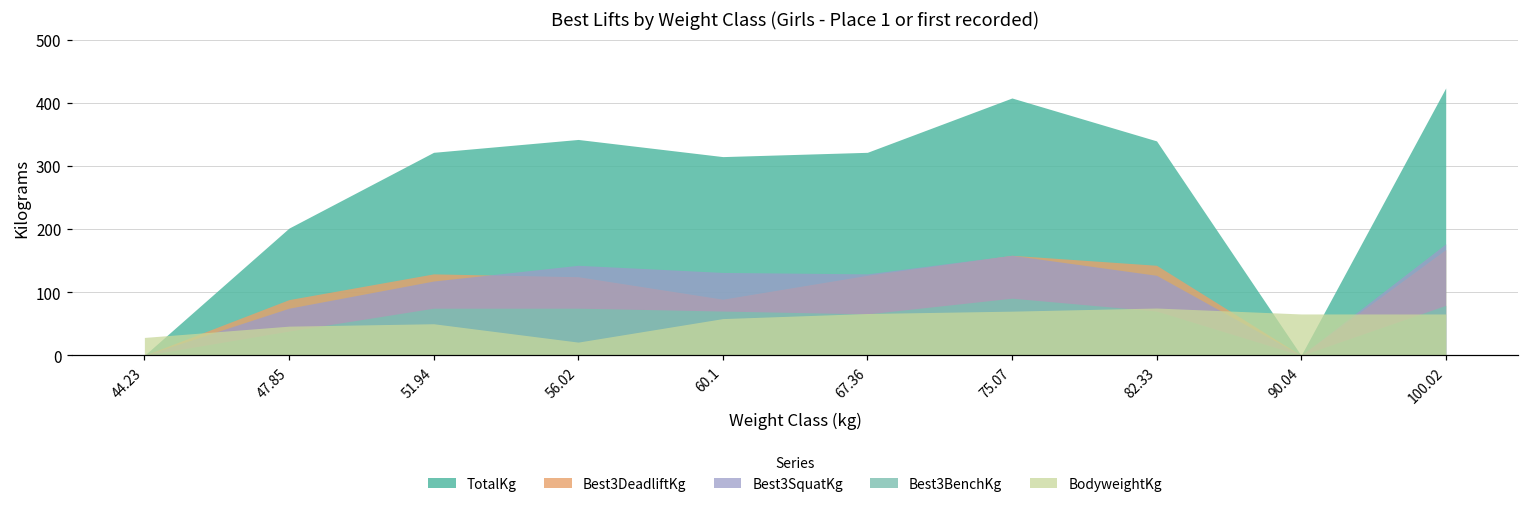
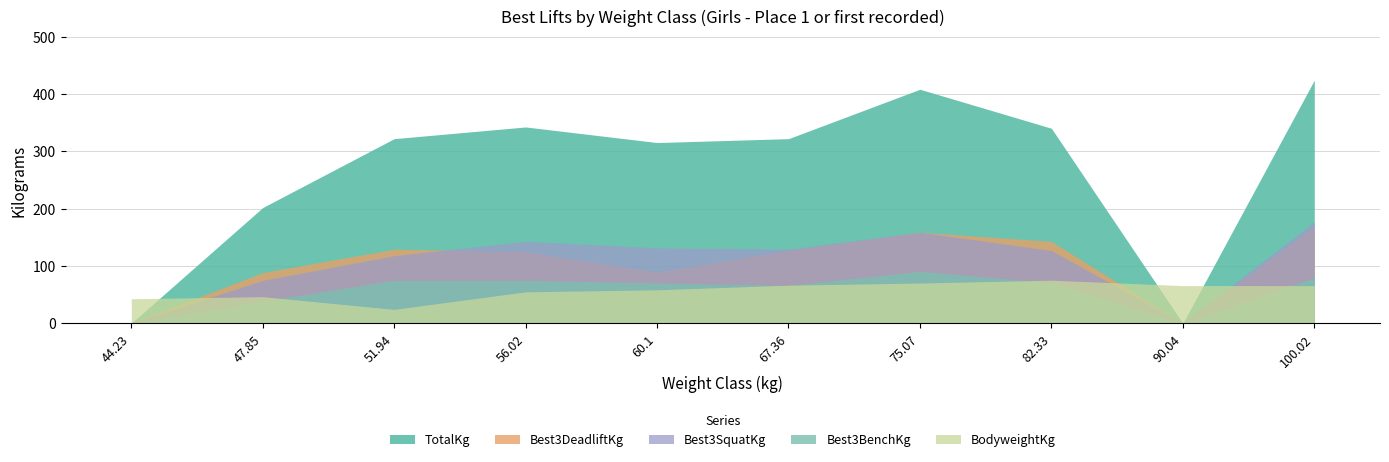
  {
    "Best3DeadliftKg": {
      "47.85": 90,
      "51.94": 130,
      "56.02": 120,
      "60.1": 90,
      "82.33": 140,
      "100.02": 170
    },
    "BodyweightKg": {
-     "44.23": 30,
+     "44.23": 40,
      "47.85": 50,
-     "51.94": 50,
-     "56.02": 20,
+     "51.94": 20,
+     "56.02": 50,
      "60.1": 60,
      "75.07": 70,
      "82.33": 80,
      "90.04": 70,
      "100.02": 70
    }
  }
